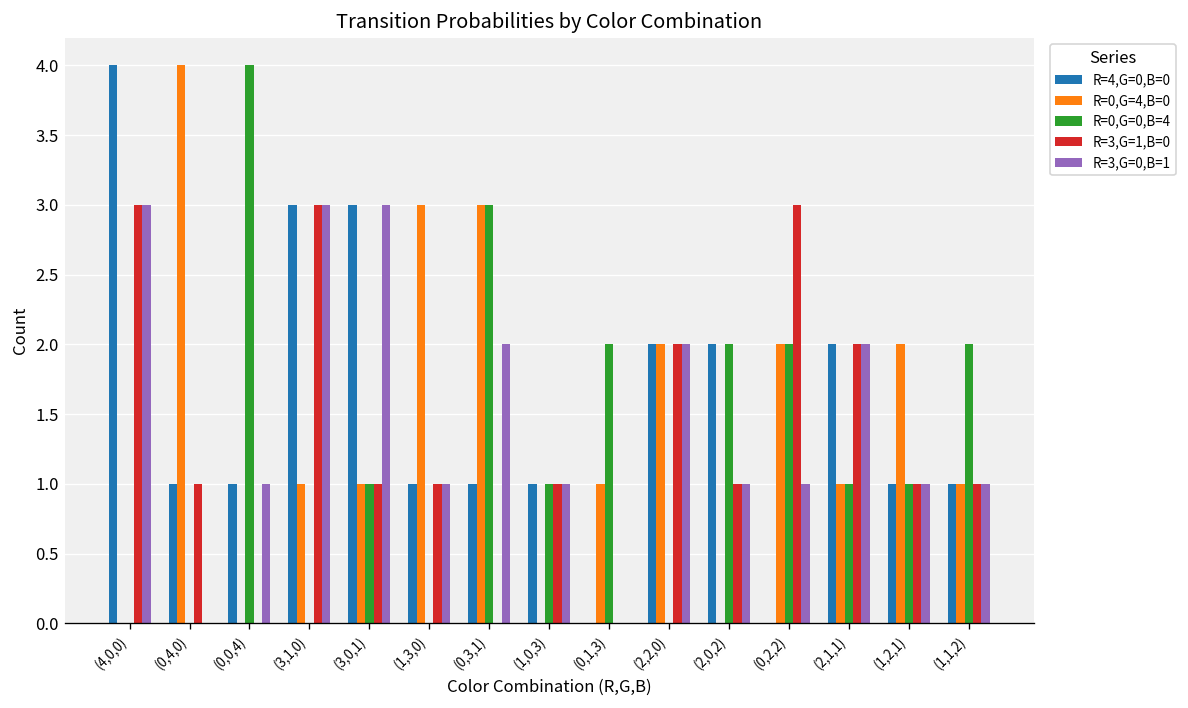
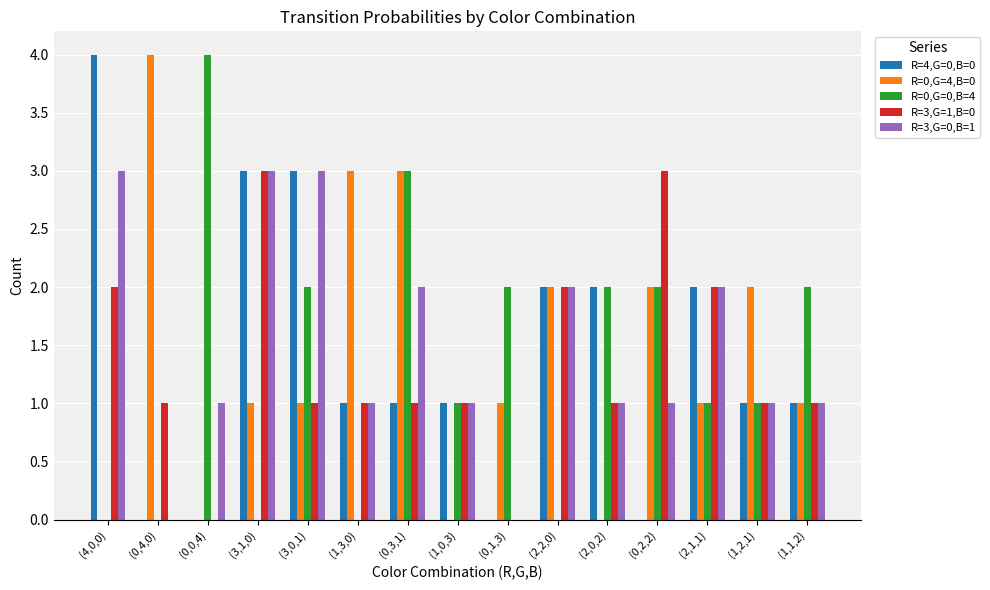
  {
    "R=4,G=0,B=0": {
      "(4,0,0)": 4,
-     "(0,4,0)": 1,
-     "(0,0,4)": 1,
+     "(0,4,0)": 0,
+     "(0,0,4)": 0,
      "(3,1,0)": 3,
      "(3,0,1)": 3,
      "(1,3,0)": 1,
      "(0,3,1)": 1,
      "(1,0,3)": 1,
      "(0,1,3)": 0,
      "(2,2,0)": 2,
      "(2,0,2)": 2,
      "(0,2,2)": 0,
      "(2,1,1)": 2,
      "(1,2,1)": 1,
      "(1,1,2)": 1
    },
    "R=0,G=4,B=0": {
      "(4,0,0)": 0,
      "(0,4,0)": 4,
      "(0,0,4)": 0,
      "(3,1,0)": 1,
      "(3,0,1)": 1,
      "(1,3,0)": 3,
      "(0,3,1)": 3,
      "(1,0,3)": 0,
      "(0,1,3)": 1,
      "(2,2,0)": 2,
      "(2,0,2)": 0,
      "(0,2,2)": 2,
      "(2,1,1)": 1,
      "(1,2,1)": 2,
      "(1,1,2)": 1
    },
    "R=0,G=0,B=4": {
      "(4,0,0)": 0,
      "(0,4,0)": 0,
      "(0,0,4)": 4,
      "(3,1,0)": 0,
-     "(3,0,1)": 1,
+     "(3,0,1)": 2,
      "(1,3,0)": 0,
      "(0,3,1)": 3,
      "(1,0,3)": 1,
      "(0,1,3)": 2,
      "(2,2,0)": 0,
      "(2,0,2)": 2,
      "(0,2,2)": 2,
      "(2,1,1)": 1,
      "(1,2,1)": 1,
      "(1,1,2)": 2
    },
    "R=3,G=1,B=0": {
-     "(4,0,0)": 3,
+     "(4,0,0)": 2,
      "(0,4,0)": 1,
      "(0,0,4)": 0,
      "(3,1,0)": 3,
      "(3,0,1)": 1,
      "(1,3,0)": 1,
-     "(0,3,1)": 0,
+     "(0,3,1)": 1,
      "(1,0,3)": 1,
      "(0,1,3)": 0,
      "(2,2,0)": 2,
      "(2,0,2)": 1,
      "(0,2,2)": 3,
      "(2,1,1)": 2,
      "(1,2,1)": 1,
      "(1,1,2)": 1
    },
    "R=3,G=0,B=1": {
      "(4,0,0)": 3,
      "(0,4,0)": 0,
      "(0,0,4)": 1,
      "(3,1,0)": 3,
      "(3,0,1)": 3,
      "(1,3,0)": 1,
      "(0,3,1)": 2,
      "(1,0,3)": 1,
      "(0,1,3)": 0,
      "(2,2,0)": 2,
      "(2,0,2)": 1,
      "(0,2,2)": 1,
      "(2,1,1)": 2,
      "(1,2,1)": 1,
      "(1,1,2)": 1
    }
  }
